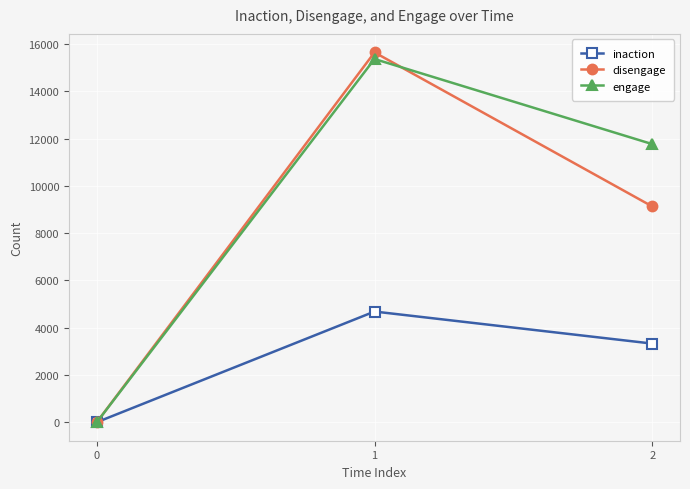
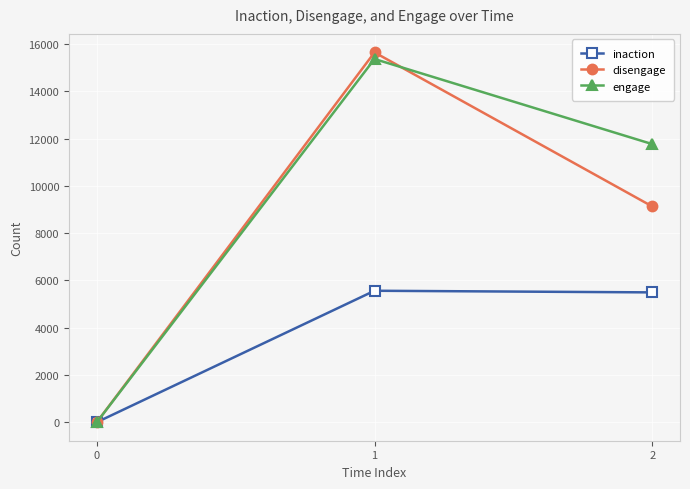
  {
    "inaction": {
-     "1": 4700,
-     "2": 3300
+     "1": 5600,
+     "2": 5500
    },
    "disengage": {
      "1": 15600,
      "2": 9100
    },
    "engage": {
      "1": 15400,
      "2": 11800
    }
  }
